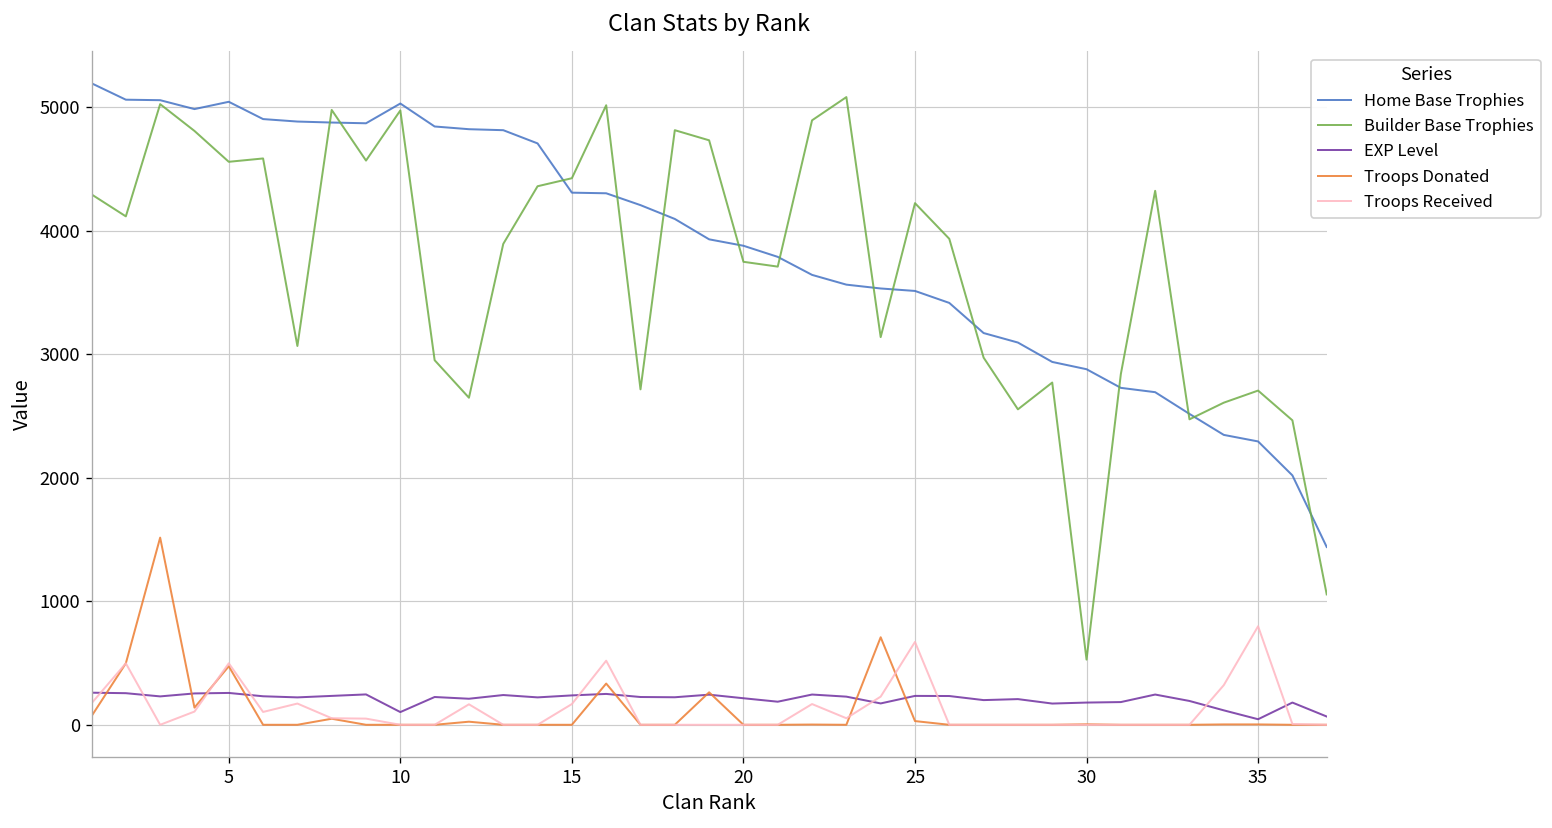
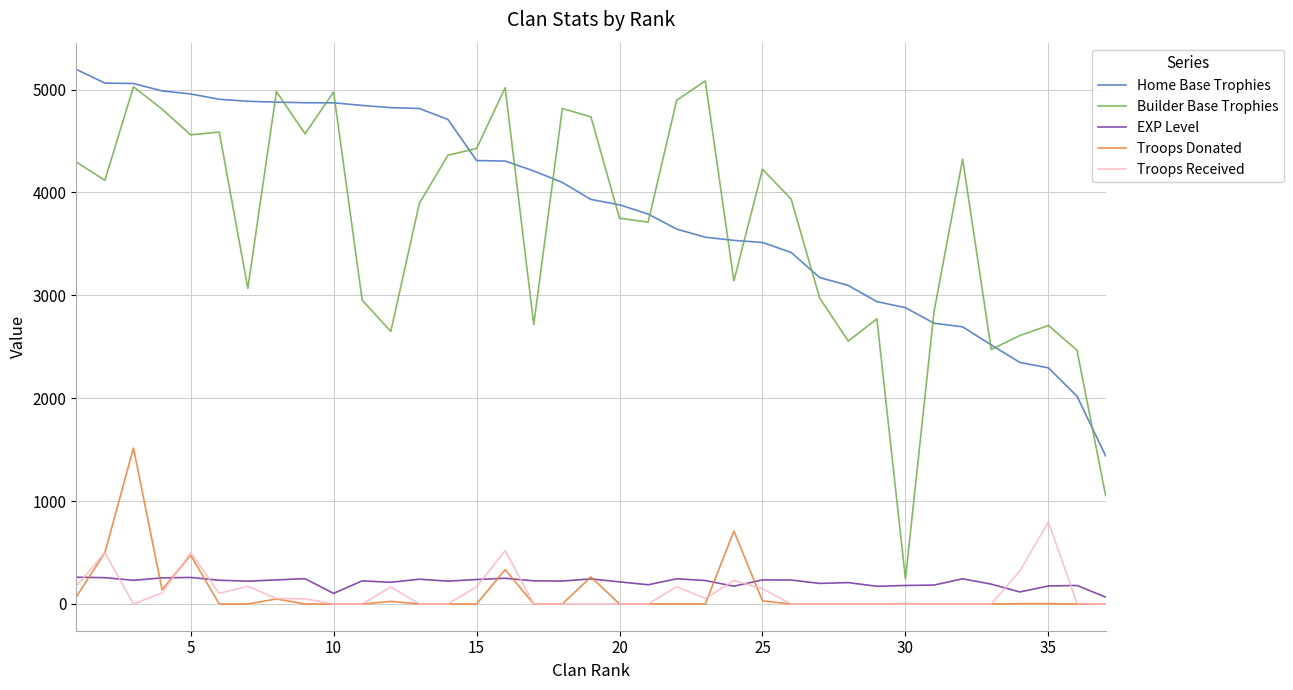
  {
    "Home Base Trophies": {
-     "5": 5050,
-     "10": 5030,
+     "5": 4960,
+     "10": 4870,
      "15": 4310,
      "20": 3880,
      "25": 3510,
      "30": 2880,
      "35": 2300
    },
    "Builder Base Trophies": {
      "5": 4560,
      "10": 4980,
      "15": 4430,
      "20": 3750,
      "25": 4230,
-     "30": 530,
+     "30": 240,
      "35": 2710
    },
    "EXP Level": {
      "5": 260,
      "10": 100,
      "15": 240,
      "20": 220,
      "25": 230,
      "30": 180,
-     "35": 50
+     "35": 180
    },
    "Troops Donated": {
      "15": 0,
      "25": 30,
      "35": 0
    },
    "Troops Received": {
      "15": 170,
-     "25": 670,
+     "25": 150,
      "35": 800
    }
  }
